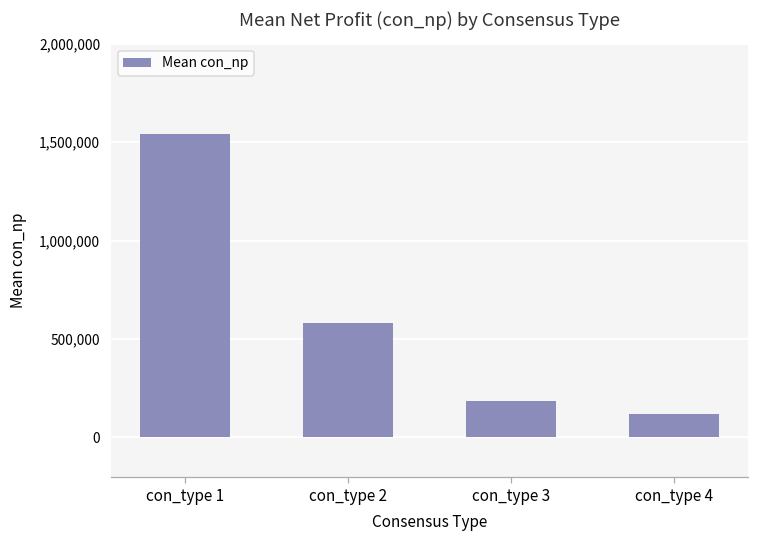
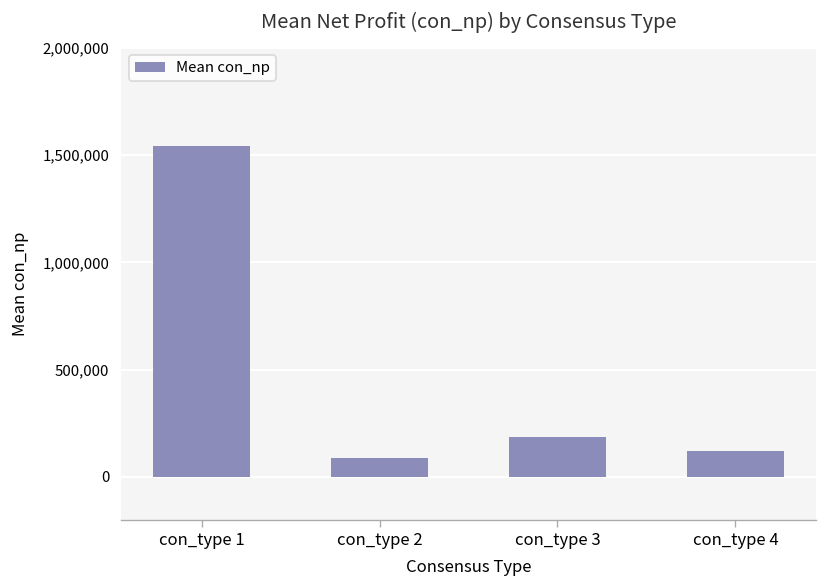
  {
    "con_type 1": "1,540,000",
-   "con_type 2": "580,000",
+   "con_type 2": "90,000",
    "con_type 3": "180,000",
    "con_type 4": "120,000"
  }
